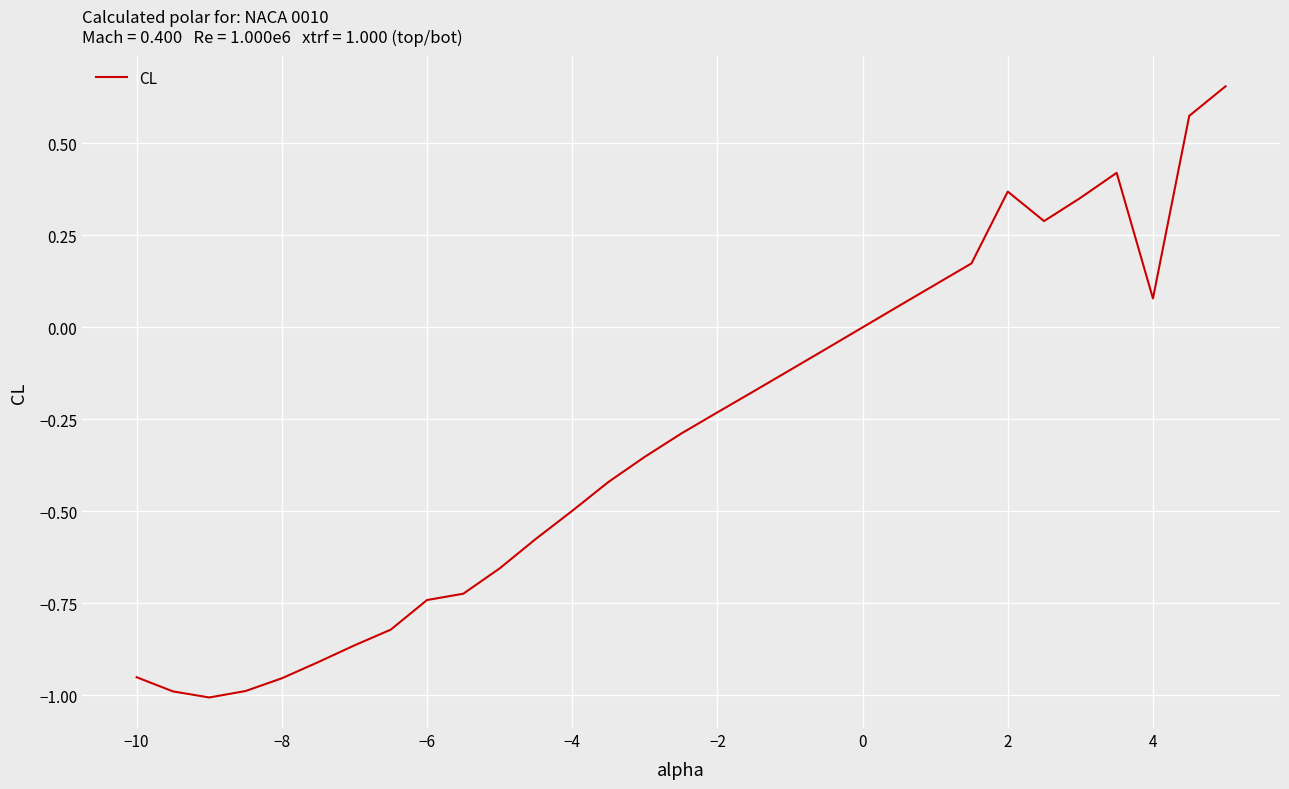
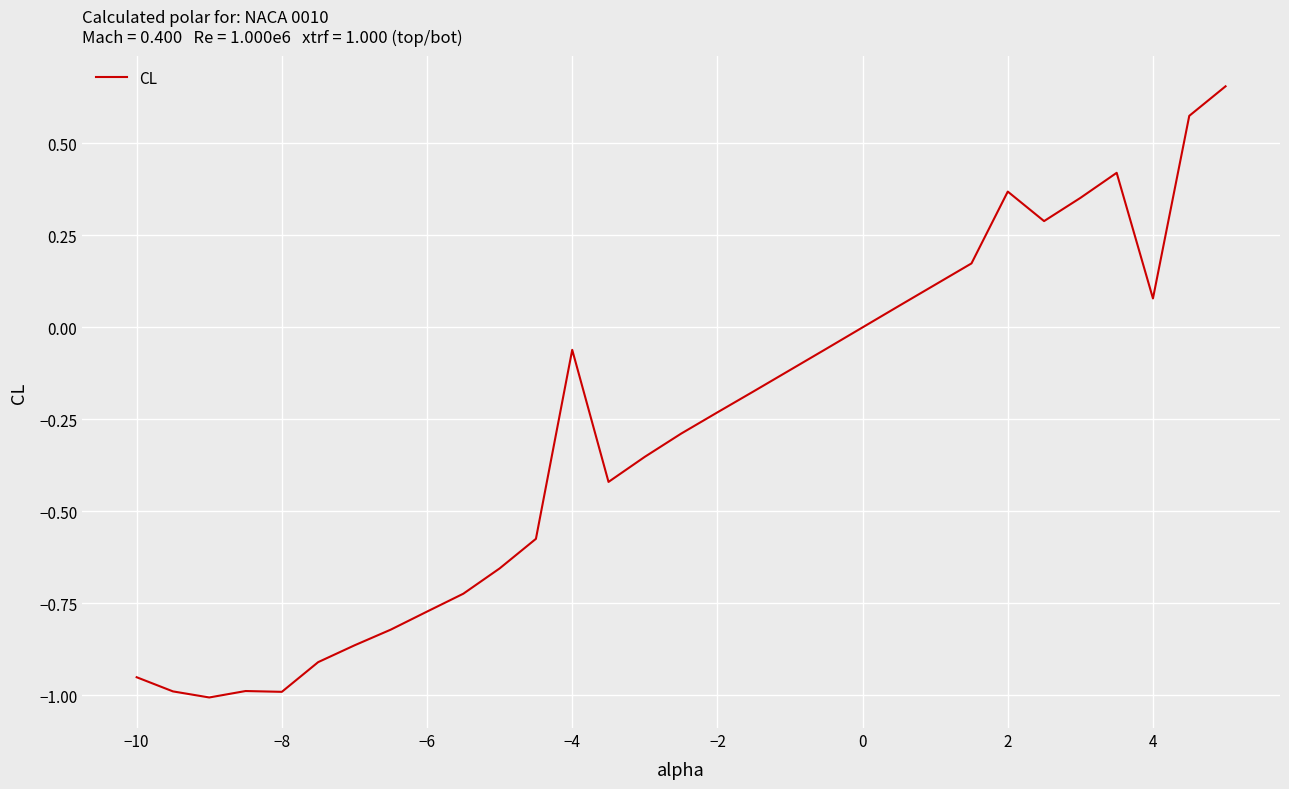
  {
    "−10": -0.95,
-   "−8": -0.95,
-   "−6": -0.74,
-   "−4": -0.50,
+   "−8": -0.99,
+   "−6": -0.77,
+   "−4": -0.06,
    "−2": -0.23,
    "0": 0.00,
    "2": 0.37,
    "4": 0.08
  }
